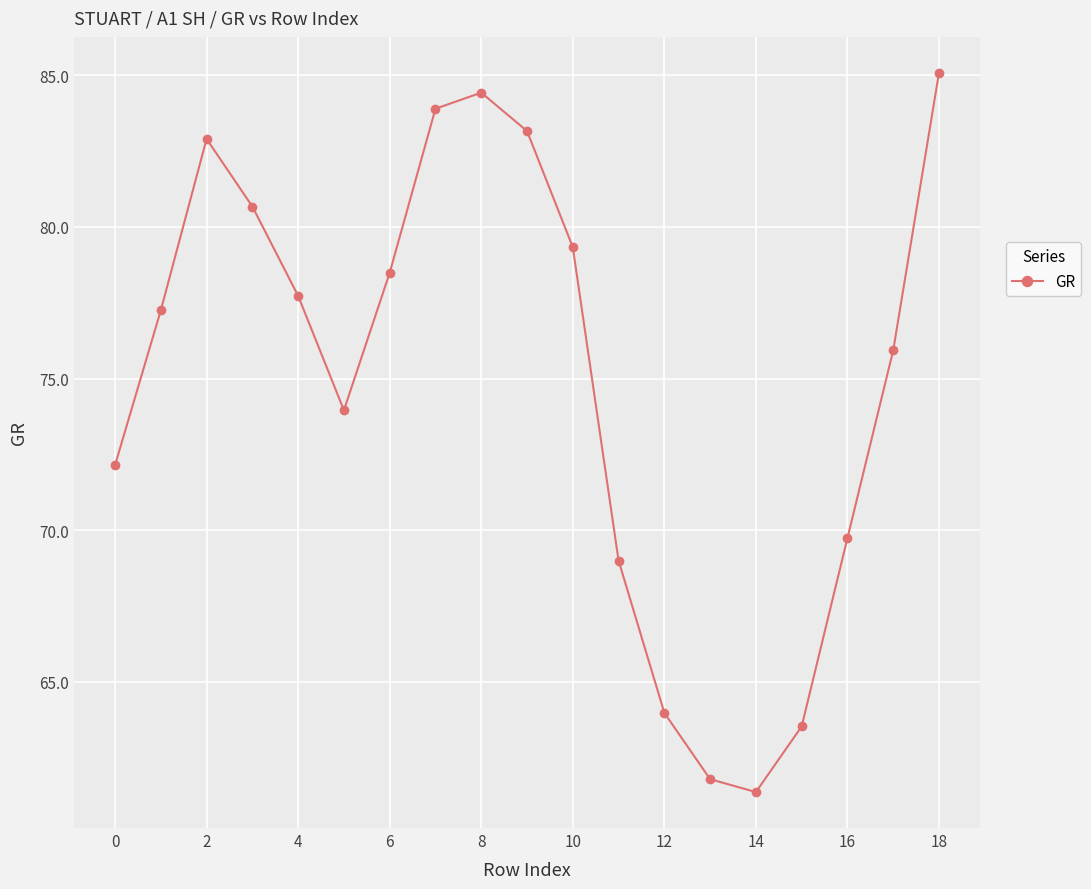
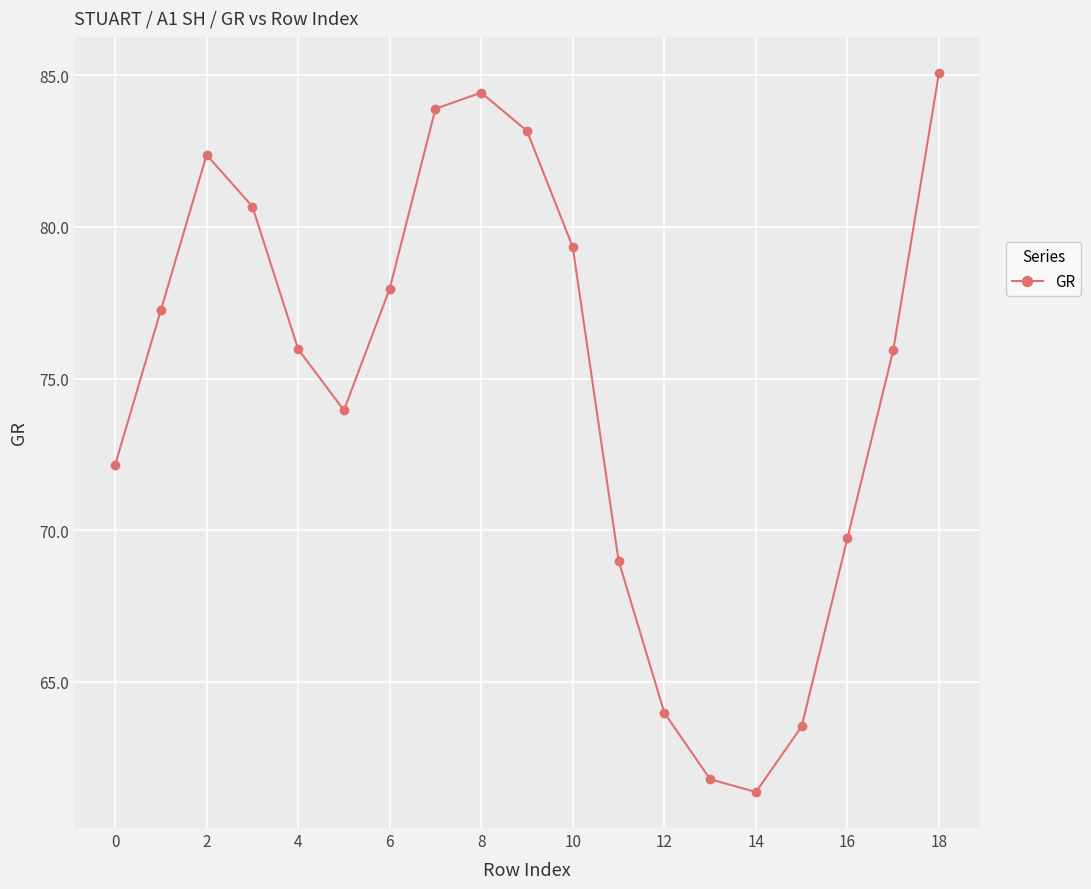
  {
    "0": 72.1,
-   "2": 82.9,
-   "4": 77.7,
-   "6": 78.5,
+   "2": 82.4,
+   "4": 76.0,
+   "6": 78.0,
    "8": 84.4,
    "10": 79.3,
    "12": 64.0,
    "14": 61.4,
    "16": 69.7,
    "18": 85.1
  }
